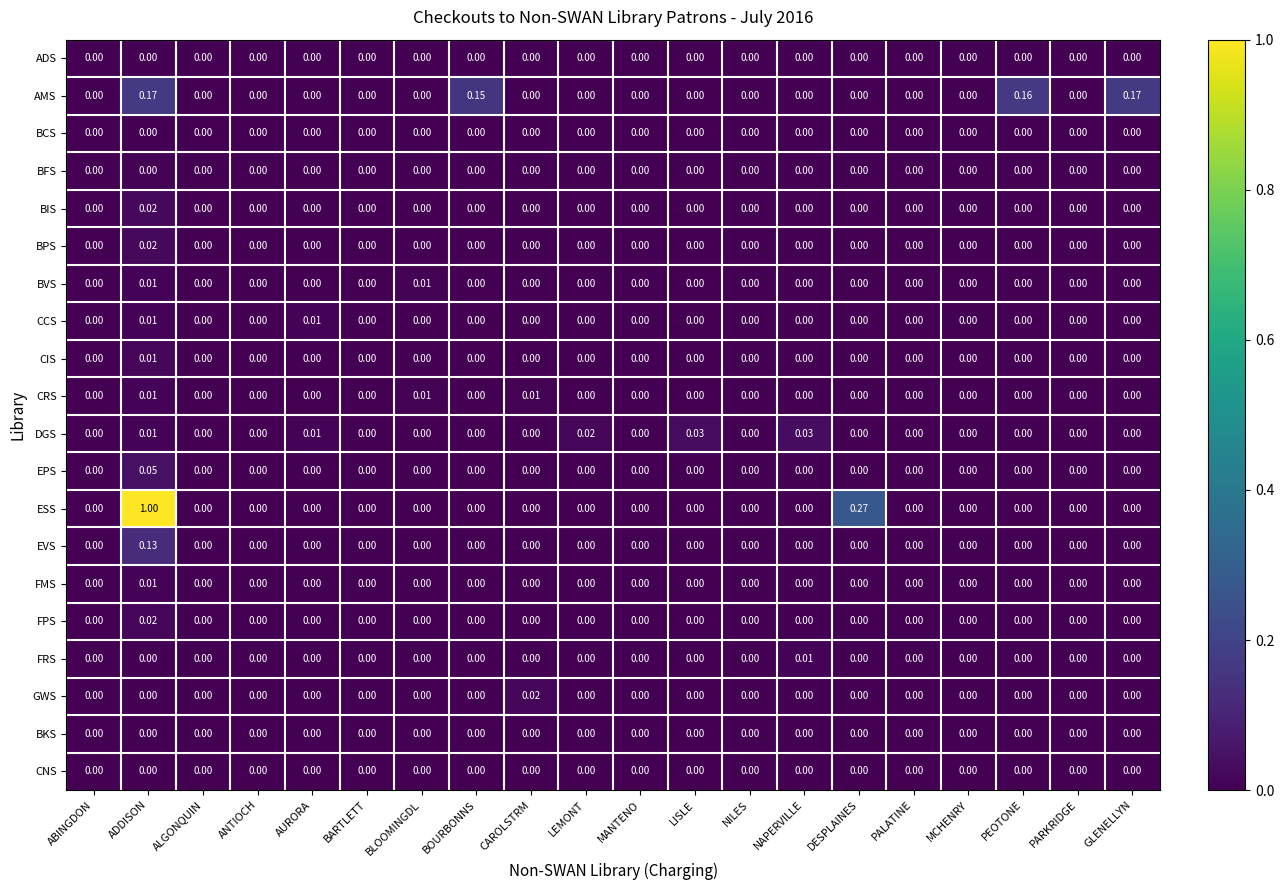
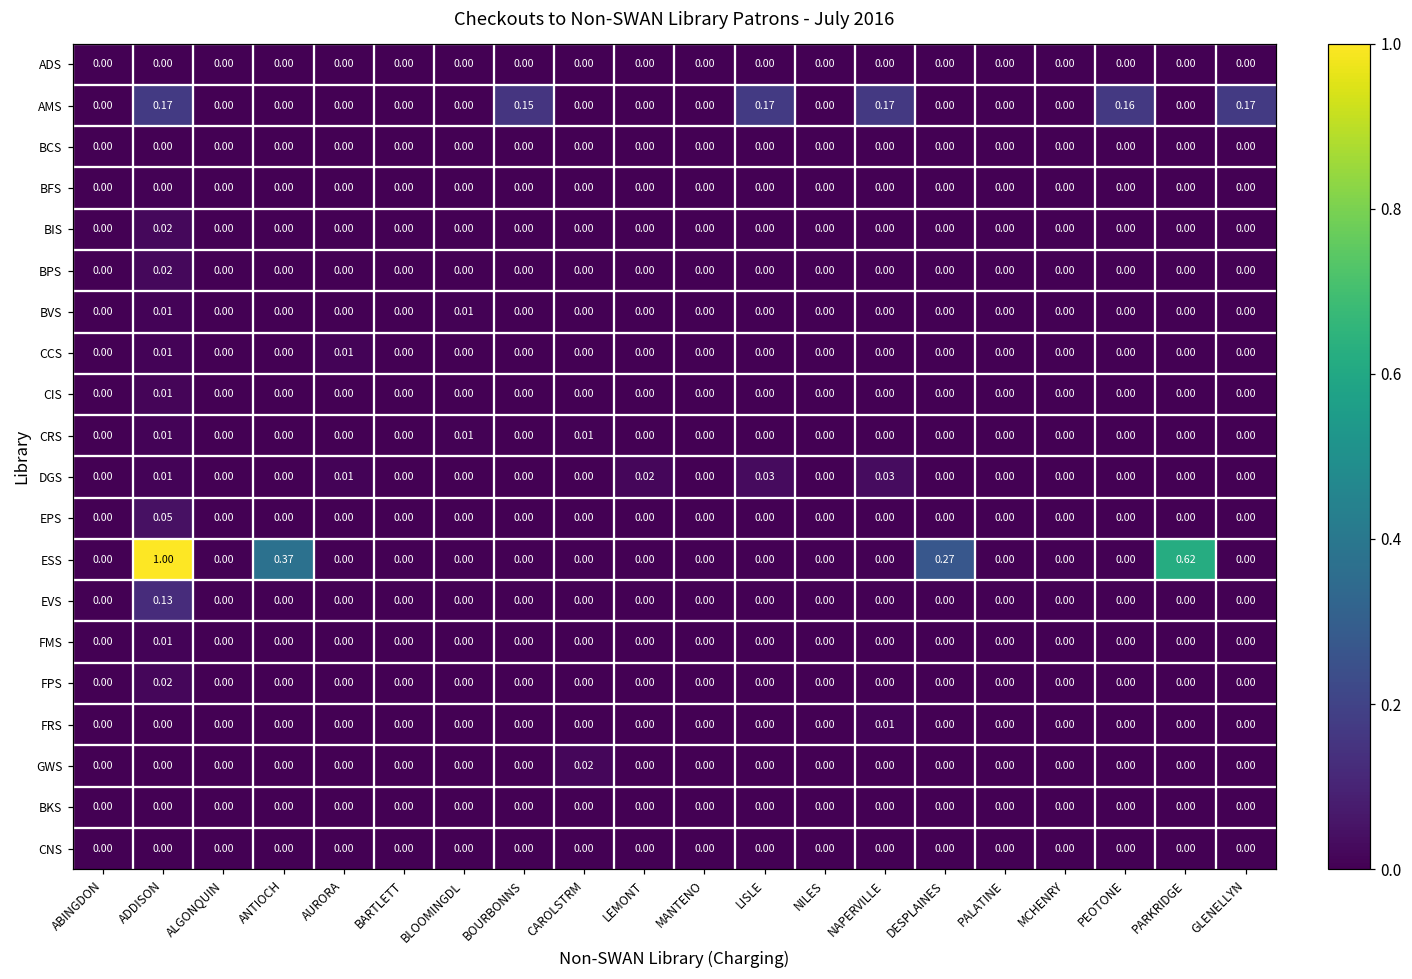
  {
    "AMS": {
      "ABINGDON": 0.00,
      "ADDISON": 0.17,
      "ALGONQUIN": 0.00,
      "ANTIOCH": 0.00,
      "AURORA": 0.00,
      "BARTLETT": 0.00,
      "BLOOMINGDL": 0.00,
      "BOURBONNS": 0.15,
      "CAROLSTRM": 0.00,
      "LEMONT": 0.00,
      "MANTENO": 0.00,
-     "LISLE": 0.00,
+     "LISLE": 0.17,
      "NILES": 0.00,
-     "NAPERVILLE": 0.00,
+     "NAPERVILLE": 0.17,
      "DESPLAINES": 0.00,
      "PALATINE": 0.00,
      "MCHENRY": 0.00,
      "PEOTONE": 0.16,
      "PARKRIDGE": 0.00,
      "GLENELLYN": 0.17
    },
    "ESS": {
      "ABINGDON": 0.00,
      "ADDISON": 1.00,
      "ALGONQUIN": 0.00,
-     "ANTIOCH": 0.00,
+     "ANTIOCH": 0.37,
      "AURORA": 0.00,
      "BARTLETT": 0.00,
      "BLOOMINGDL": 0.00,
      "BOURBONNS": 0.00,
      "CAROLSTRM": 0.00,
      "LEMONT": 0.00,
      "MANTENO": 0.00,
      "LISLE": 0.00,
      "NILES": 0.00,
      "NAPERVILLE": 0.00,
      "DESPLAINES": 0.27,
      "PALATINE": 0.00,
      "MCHENRY": 0.00,
      "PEOTONE": 0.00,
-     "PARKRIDGE": 0.00,
+     "PARKRIDGE": 0.62,
      "GLENELLYN": 0.00
    }
  }
